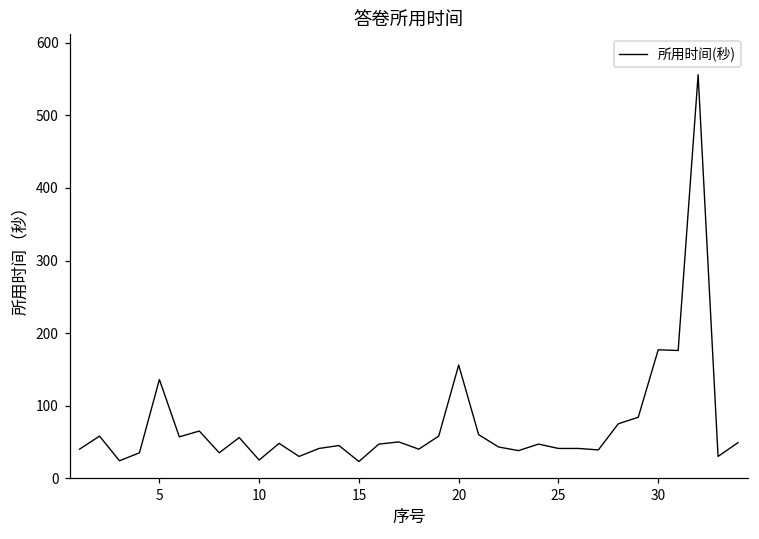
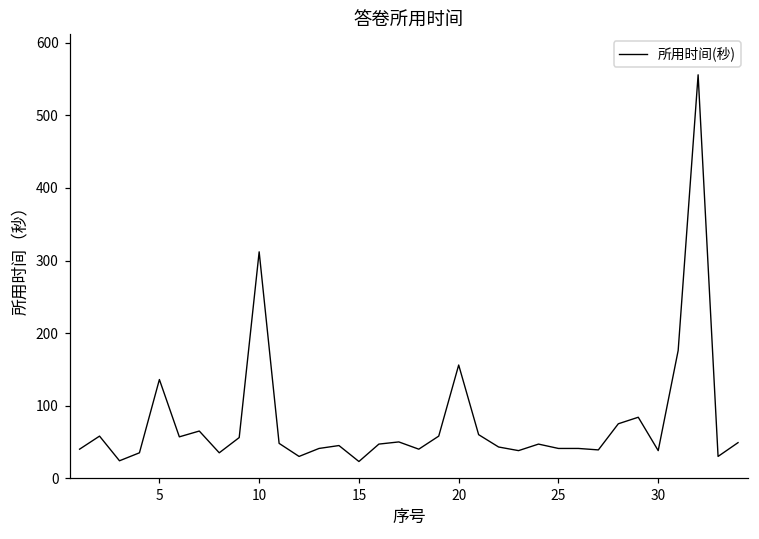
  {
    "5": 140,
-   "10": 30,
+   "10": 310,
    "15": 20,
    "20": 160,
    "25": 40,
-   "30": 180
+   "30": 40
  }
